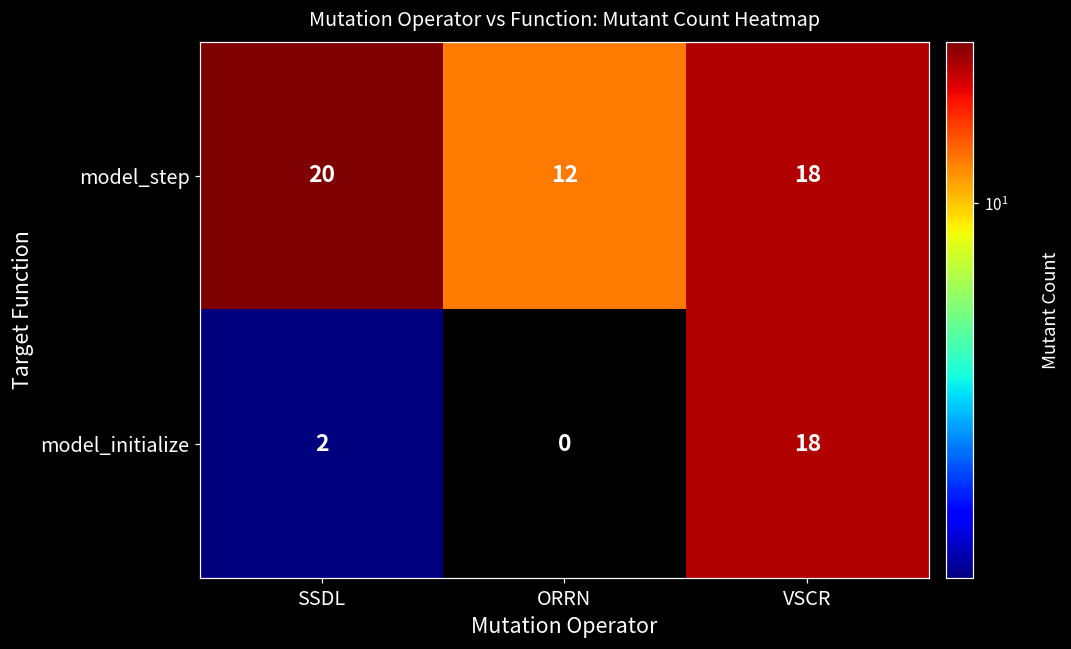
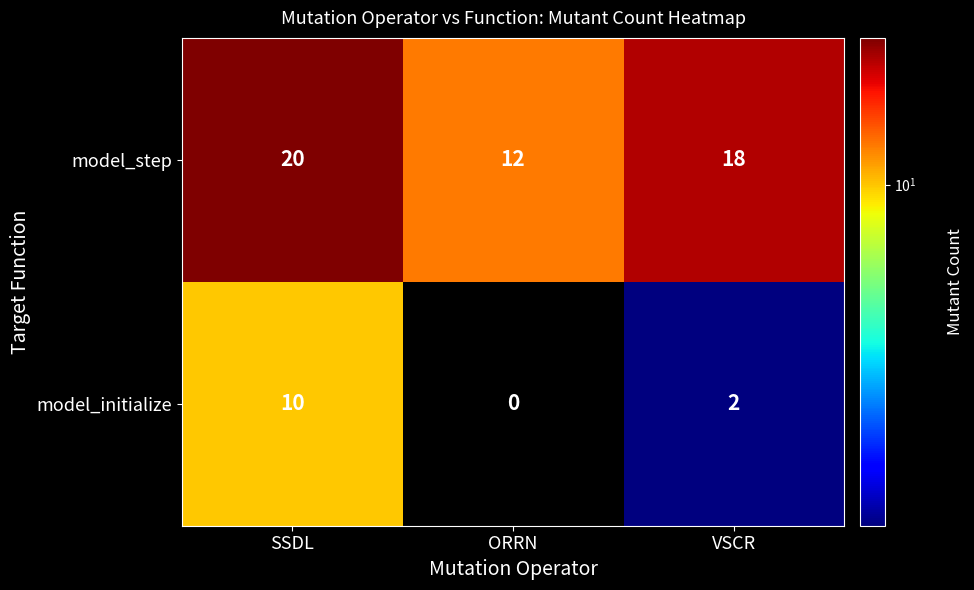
  {
    "model_step": {
      "SSDL": 20,
      "ORRN": 12,
      "VSCR": 18
    },
    "model_initialize": {
-     "SSDL": 2,
+     "SSDL": 10,
      "ORRN": 0,
-     "VSCR": 18
+     "VSCR": 2
    }
  }
